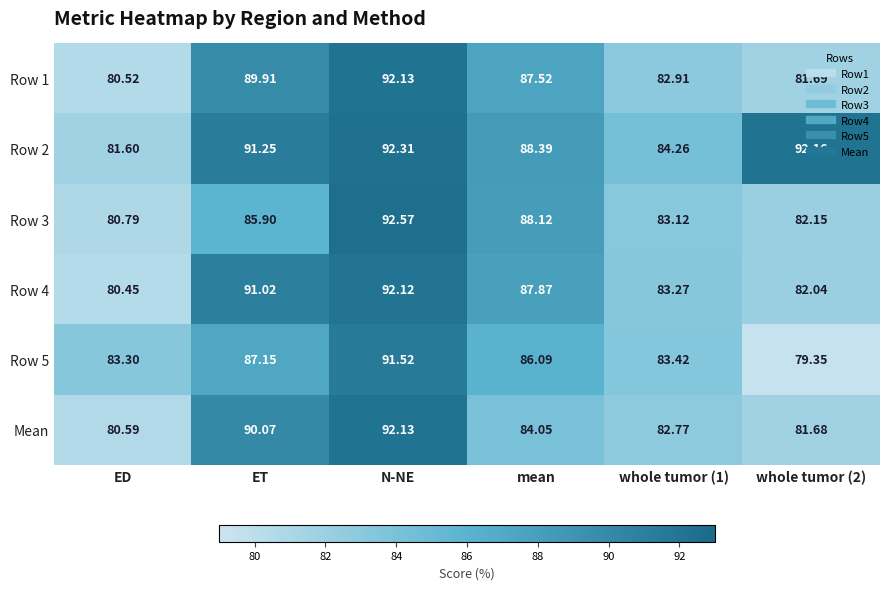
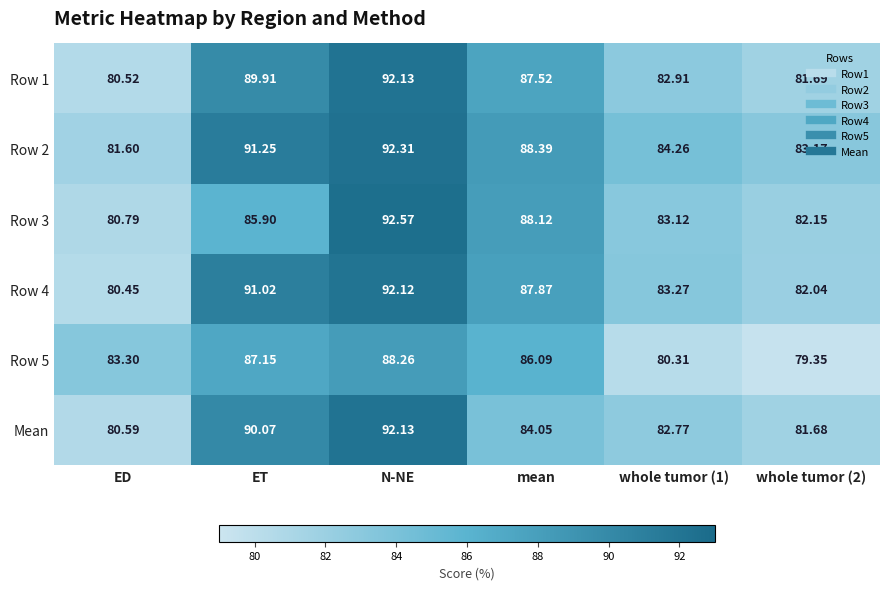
  {
    "Row 1": {
      "ED": 80.52,
      "ET": 89.91,
      "N-NE": 92.13,
      "mean": 87.52,
      "whole tumor (1)": 82.91,
      "whole tumor (2)": 81.69
    },
    "Row 2": {
      "ED": 81.60,
      "ET": 91.25,
      "N-NE": 92.31,
      "mean": 88.39,
      "whole tumor (1)": 84.26,
-     "whole tumor (2)": 92.16
+     "whole tumor (2)": 83.17
    },
    "Row 3": {
      "ED": 80.79,
      "ET": 85.90,
      "N-NE": 92.57,
      "mean": 88.12,
      "whole tumor (1)": 83.12,
      "whole tumor (2)": 82.15
    },
    "Row 4": {
      "ED": 80.45,
      "ET": 91.02,
      "N-NE": 92.12,
      "mean": 87.87,
      "whole tumor (1)": 83.27,
      "whole tumor (2)": 82.04
    },
    "Row 5": {
      "ED": 83.30,
      "ET": 87.15,
-     "N-NE": 91.52,
+     "N-NE": 88.26,
      "mean": 86.09,
-     "whole tumor (1)": 83.42,
+     "whole tumor (1)": 80.31,
      "whole tumor (2)": 79.35
    },
    "Mean": {
      "ED": 80.59,
      "ET": 90.07,
      "N-NE": 92.13,
      "mean": 84.05,
      "whole tumor (1)": 82.77,
      "whole tumor (2)": 81.68
    }
  }
